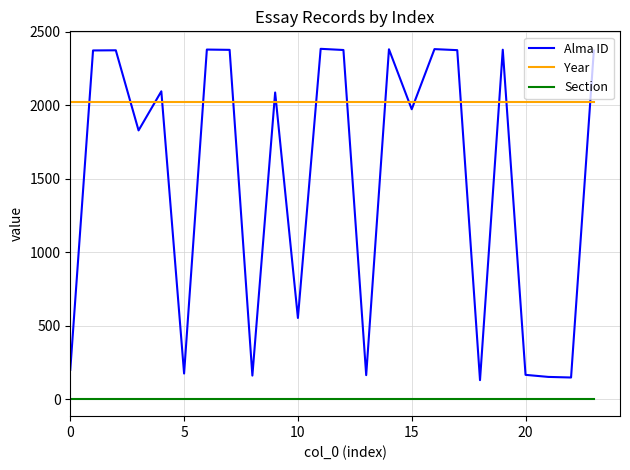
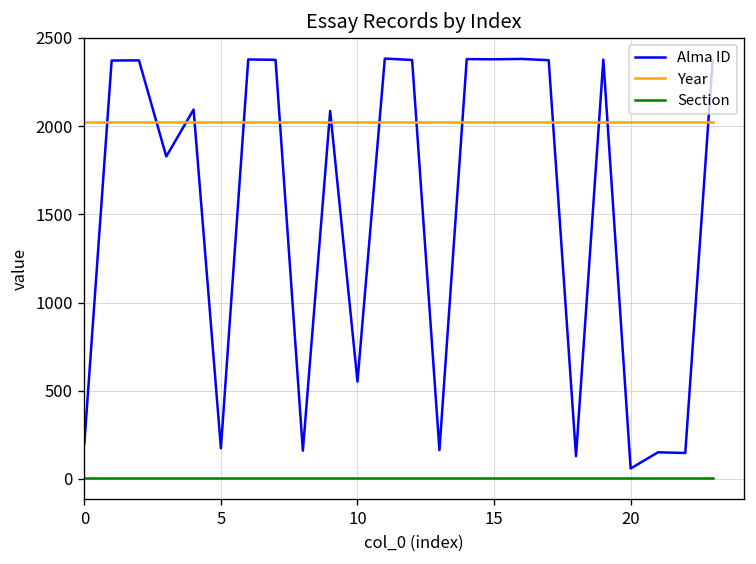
  {
    "Alma ID": {
      "0": 200,
      "5": 170,
      "10": 550,
-     "15": 1970,
-     "20": 170
+     "15": 2380,
+     "20": 60
    },
    "Year": {
      "0": 2020,
      "5": 2020,
      "10": 2020,
      "15": 2020,
      "20": 2020
    },
    "Section": {
      "0": 0,
      "5": 0,
      "10": 0,
      "15": 0,
      "20": 0
    }
  }
